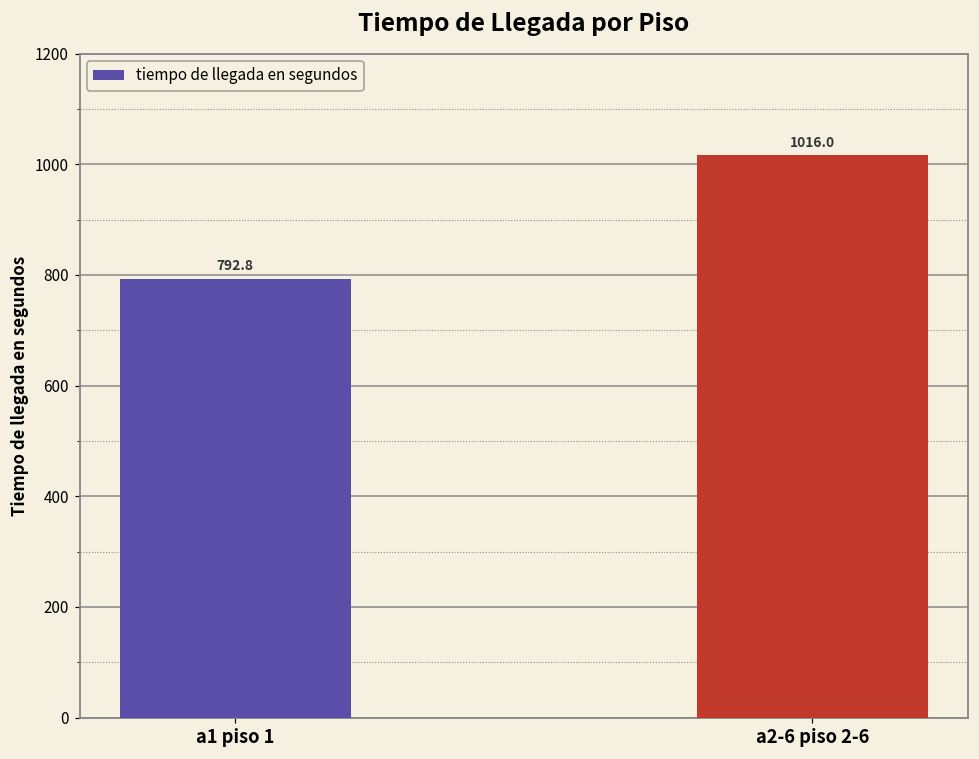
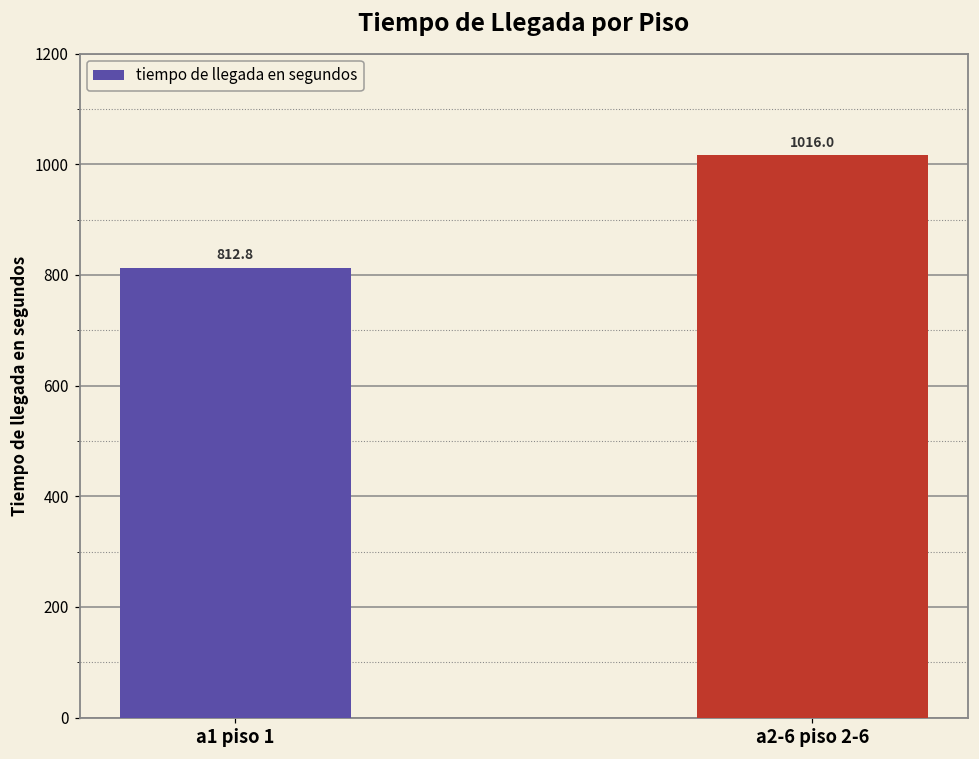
  {
-   "a1 piso 1": 792.8,
+   "a1 piso 1": 812.8,
    "a2-6 piso 2-6": 1016.0
  }
